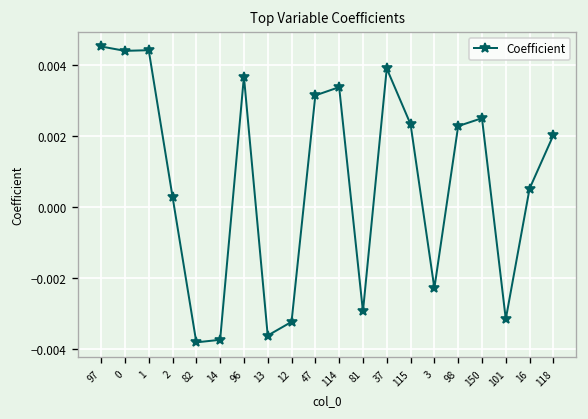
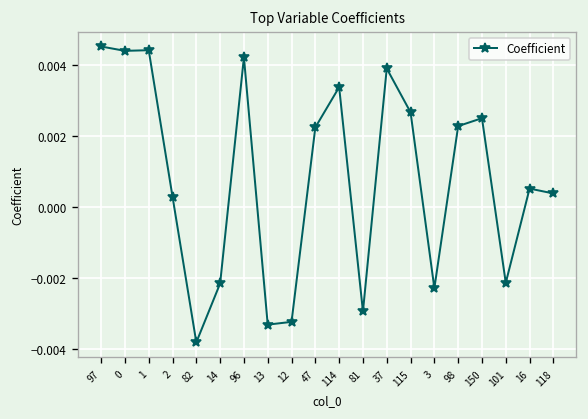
  {
    "97": 0.0045,
    "0": 0.0044,
    "1": 0.0044,
    "2": 0.0003,
    "82": -0.0038,
-   "14": -0.0038,
-   "96": 0.0037,
-   "13": -0.0036,
+   "14": -0.0022,
+   "96": 0.0042,
+   "13": -0.0033,
    "12": -0.0032,
-   "47": 0.0031,
+   "47": 0.0022,
    "114": 0.0034,
    "81": -0.0030,
    "37": 0.0039,
-   "115": 0.0023,
+   "115": 0.0027,
    "3": -0.0023,
    "98": 0.0023,
    "150": 0.0025,
-   "101": -0.0032,
+   "101": -0.0021,
    "16": 0.0005,
-   "118": 0.0020
+   "118": 0.0004
  }
